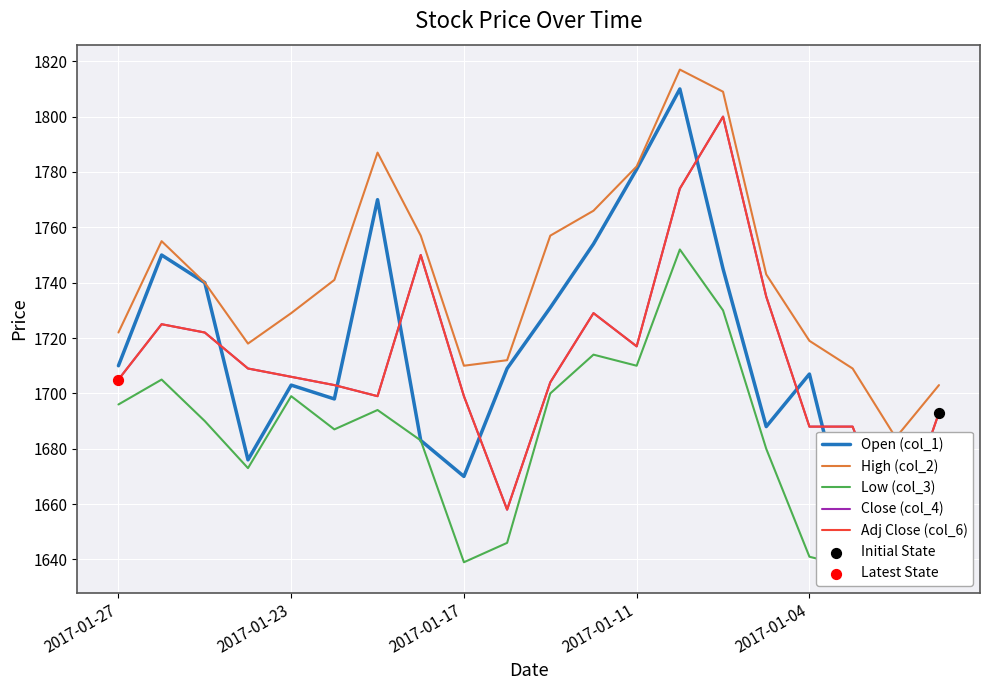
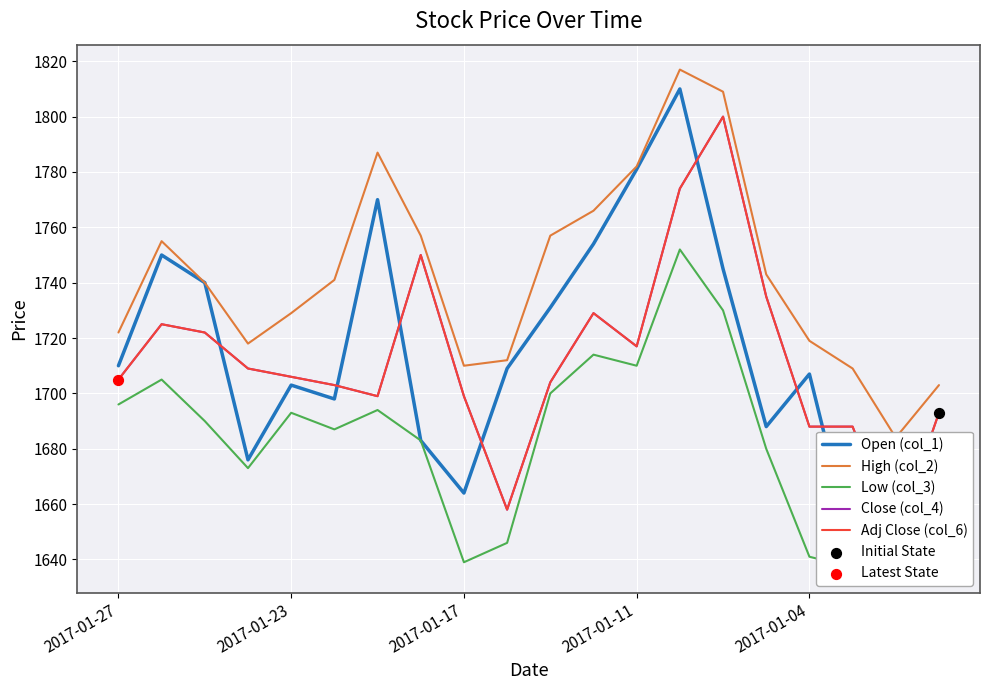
  {
    "Open (col_1)": {
      "2017-01-27": 1710,
      "2017-01-23": 1703,
-     "2017-01-17": 1670,
+     "2017-01-17": 1664,
      "2017-01-11": 1781,
      "2017-01-04": 1707
    },
    "Low (col_3)": {
      "2017-01-27": 1696,
-     "2017-01-23": 1699,
+     "2017-01-23": 1693,
      "2017-01-17": 1639,
      "2017-01-11": 1710,
      "2017-01-04": 1641
    }
  }
